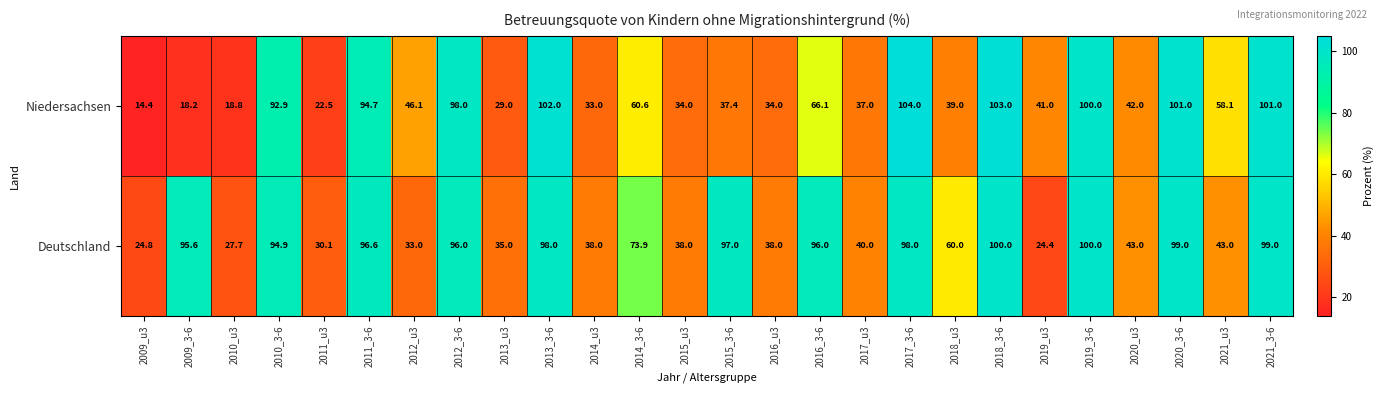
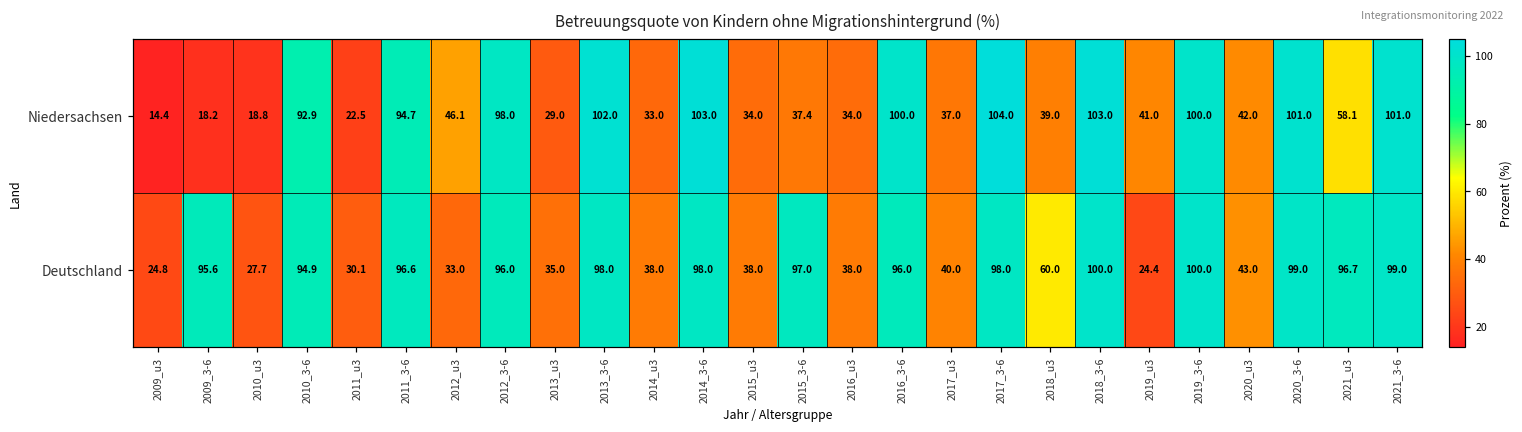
  {
    "Niedersachsen": {
      "2009_u3": 14.4,
      "2009_3-6": 18.2,
      "2010_u3": 18.8,
      "2010_3-6": 92.9,
      "2011_u3": 22.5,
      "2011_3-6": 94.7,
      "2012_u3": 46.1,
      "2012_3-6": 98.0,
      "2013_u3": 29.0,
      "2013_3-6": 102.0,
      "2014_u3": 33.0,
-     "2014_3-6": 60.6,
+     "2014_3-6": 103.0,
      "2015_u3": 34.0,
      "2015_3-6": 37.4,
      "2016_u3": 34.0,
-     "2016_3-6": 66.1,
+     "2016_3-6": 100.0,
      "2017_u3": 37.0,
      "2017_3-6": 104.0,
      "2018_u3": 39.0,
      "2018_3-6": 103.0,
      "2019_u3": 41.0,
      "2019_3-6": 100.0,
      "2020_u3": 42.0,
      "2020_3-6": 101.0,
      "2021_u3": 58.1,
      "2021_3-6": 101.0
    },
    "Deutschland": {
      "2009_u3": 24.8,
      "2009_3-6": 95.6,
      "2010_u3": 27.7,
      "2010_3-6": 94.9,
      "2011_u3": 30.1,
      "2011_3-6": 96.6,
      "2012_u3": 33.0,
      "2012_3-6": 96.0,
      "2013_u3": 35.0,
      "2013_3-6": 98.0,
      "2014_u3": 38.0,
-     "2014_3-6": 73.9,
+     "2014_3-6": 98.0,
      "2015_u3": 38.0,
      "2015_3-6": 97.0,
      "2016_u3": 38.0,
      "2016_3-6": 96.0,
      "2017_u3": 40.0,
      "2017_3-6": 98.0,
      "2018_u3": 60.0,
      "2018_3-6": 100.0,
      "2019_u3": 24.4,
      "2019_3-6": 100.0,
      "2020_u3": 43.0,
      "2020_3-6": 99.0,
-     "2021_u3": 43.0,
+     "2021_u3": 96.7,
      "2021_3-6": 99.0
    }
  }
